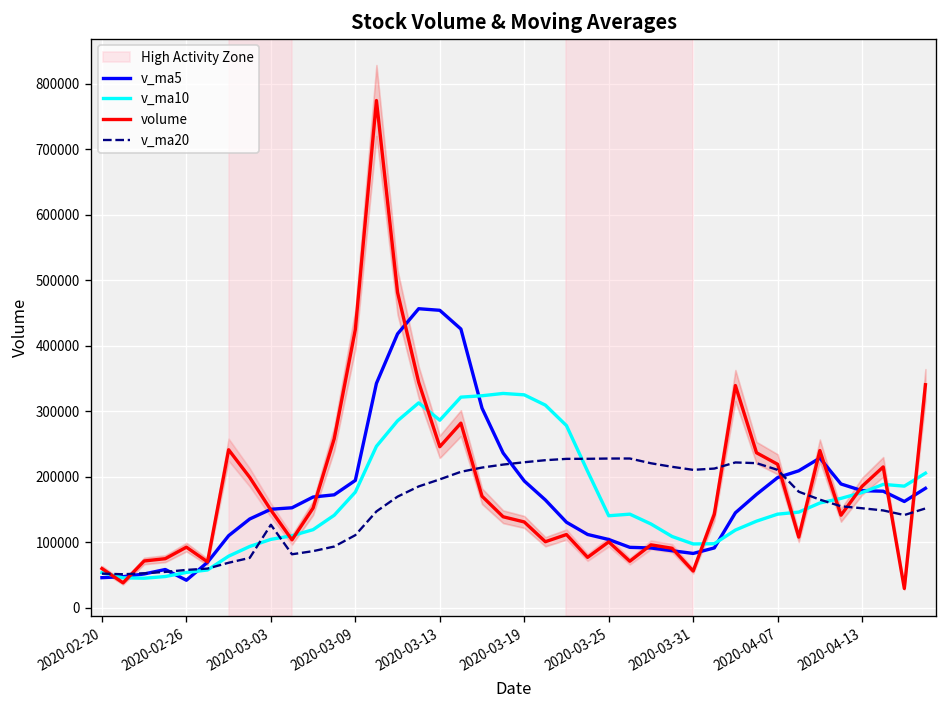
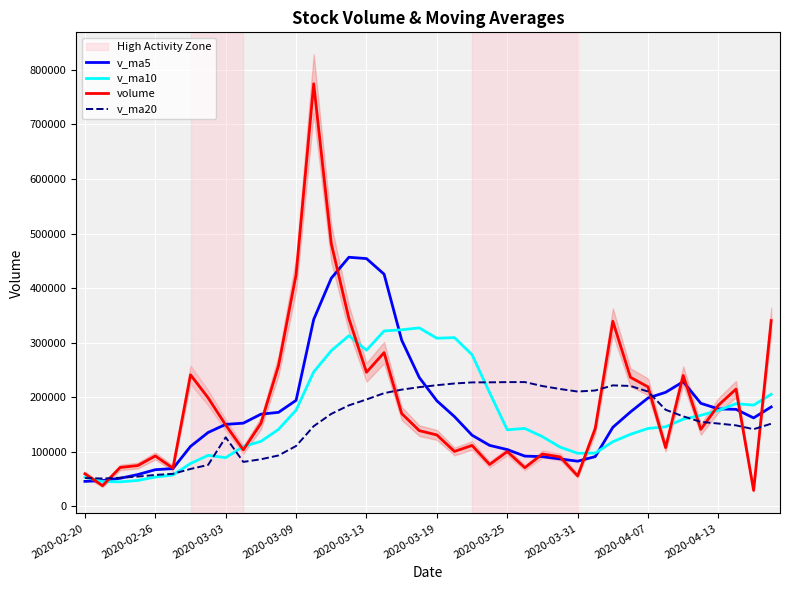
  {
    "v_ma5": {
      "2020-02-20": 50000,
-     "2020-02-26": 40000,
+     "2020-02-26": 70000,
      "2020-03-09": 190000,
      "2020-03-13": 450000,
      "2020-03-19": 190000,
      "2020-03-31": 80000,
      "2020-04-07": 200000
    },
    "v_ma10": {
-     "2020-03-03": 100000,
+     "2020-03-03": 90000,
      "2020-03-09": 180000,
      "2020-03-13": 290000,
-     "2020-03-19": 320000,
+     "2020-03-19": 310000,
      "2020-03-25": 140000,
      "2020-03-31": 100000,
      "2020-04-07": 140000
    },
    "v_ma20": {
      "2020-03-03": 130000,
      "2020-03-09": 110000,
      "2020-03-13": 200000,
      "2020-03-19": 220000,
      "2020-03-25": 230000,
      "2020-03-31": 210000,
      "2020-04-07": 210000,
      "2020-04-13": 150000
    }
  }
